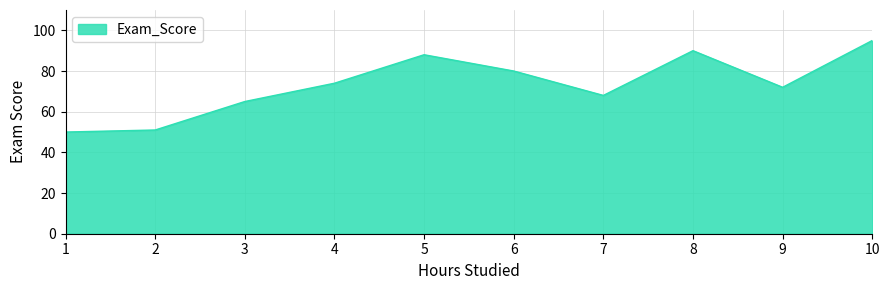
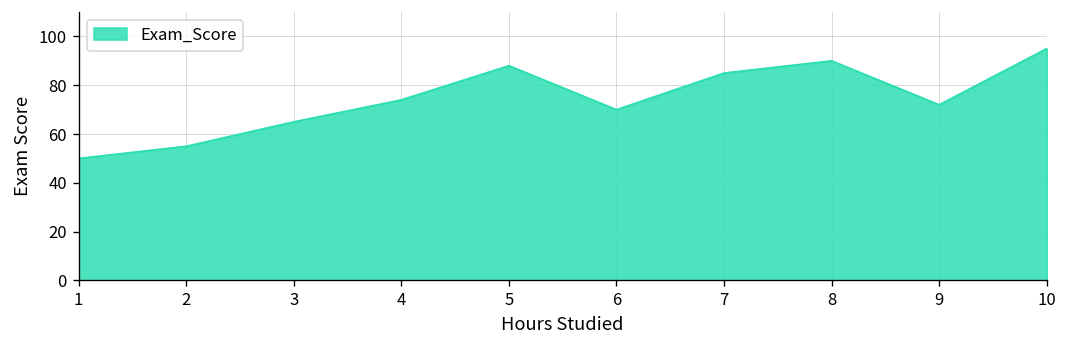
  {
    "1": 50,
-   "2": 51,
+   "2": 55,
    "3": 65,
    "4": 74,
    "5": 88,
-   "6": 80,
-   "7": 68,
+   "6": 70,
+   "7": 85,
    "8": 90,
    "9": 72,
    "10": 95
  }
